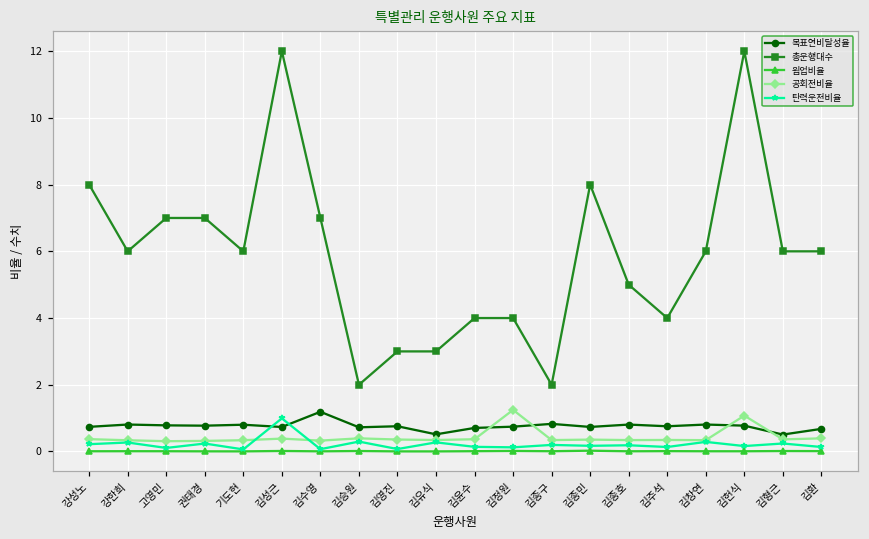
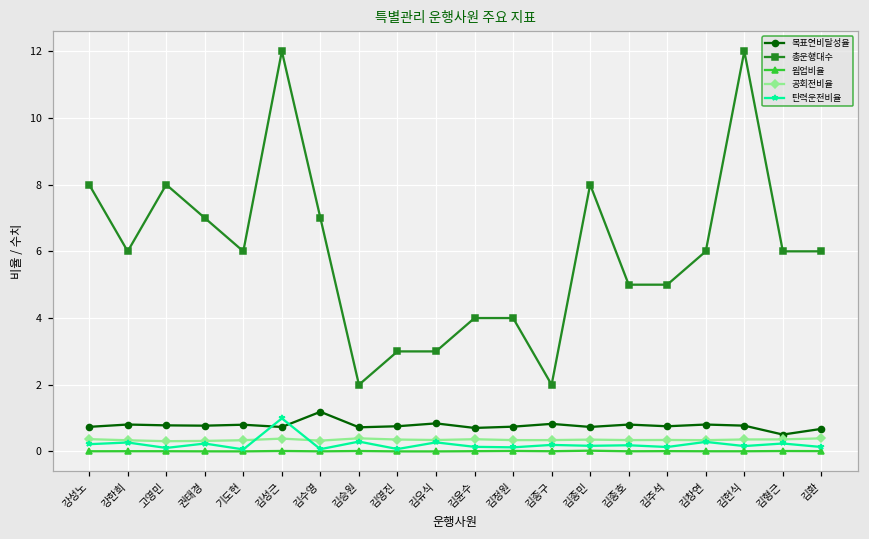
  {
    "목표연비달성율": {
      "강성노": 0.7,
      "강한희": 0.8,
      "고영민": 0.8,
      "권태경": 0.8,
      "기도현": 0.8,
      "김성근": 0.7,
      "김수영": 1.2,
      "김승원": 0.7,
      "김영진": 0.8,
-     "김유식": 0.5,
+     "김유식": 0.8,
      "김윤수": 0.7,
      "김정원": 0.7,
      "김종구": 0.8,
      "김종민": 0.7,
      "김종호": 0.8,
      "김주석": 0.8,
      "김창연": 0.8,
      "김헌식": 0.8,
      "김형근": 0.5,
      "김환": 0.7
    },
    "총운행대수": {
      "강성노": 8,
      "강한희": 6,
-     "고영민": 7,
+     "고영민": 8,
      "권태경": 7,
      "기도현": 6,
      "김성근": 12,
      "김수영": 7,
      "김승원": 2,
      "김영진": 3,
      "김유식": 3,
      "김윤수": 4,
      "김정원": 4,
      "김종구": 2,
      "김종민": 8,
      "김종호": 5,
-     "김주석": 4,
+     "김주석": 5,
      "김창연": 6,
      "김헌식": 12,
      "김형근": 6,
      "김환": 6
    },
    "웜업비율": {
      "강성노": 0.0,
      "강한희": 0.0,
      "고영민": 0.0,
      "권태경": 0.0,
      "김성근": 0.0,
      "김승원": 0.0,
      "김유식": 0.0,
      "김윤수": 0.0,
      "김정원": 0.0,
      "김종구": 0.0,
      "김종민": 0.0,
      "김종호": 0.0,
      "김주석": 0.0,
      "김창연": 0.0,
      "김헌식": 0.0,
      "김형근": 0.0,
      "김환": 0.0
    },
    "공회전비율": {
      "강성노": 0.4,
      "고영민": 0.3,
      "기도현": 0.3,
      "김성근": 0.4,
      "김수영": 0.3,
      "김승원": 0.4,
      "김영진": 0.4,
      "김윤수": 0.4,
-     "김정원": 1.2,
+     "김정원": 0.3,
      "김종구": 0.3,
      "김종민": 0.4,
      "김종호": 0.3,
      "김주석": 0.3,
-     "김헌식": 1.1,
+     "김헌식": 0.4,
      "김형근": 0.4,
      "김환": 0.4
    },
    "탄력운전비율": {
      "강성노": 0.2,
      "고영민": 0.1,
      "김성근": 1.0,
      "김승원": 0.3,
      "김윤수": 0.1,
      "김정원": 0.1,
      "김종구": 0.2,
      "김종민": 0.2,
      "김종호": 0.2,
      "김주석": 0.1,
      "김헌식": 0.2,
      "김형근": 0.2,
      "김환": 0.1
    }
  }
